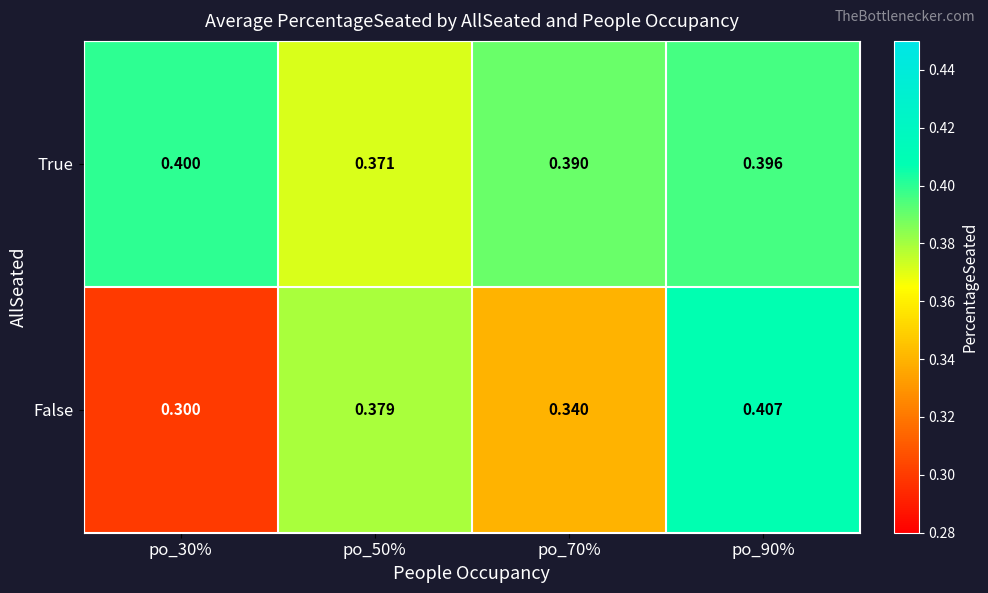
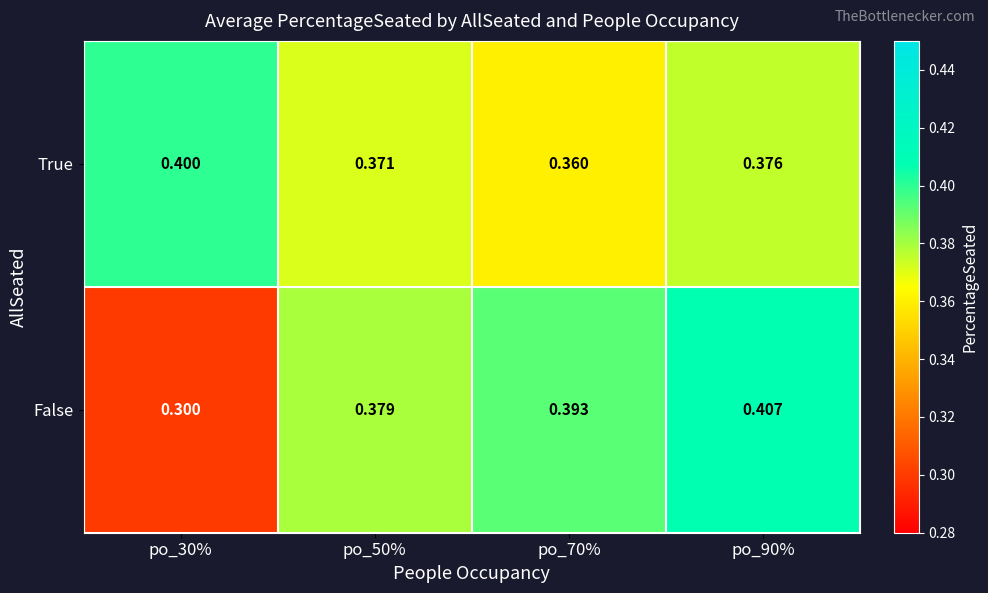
  {
    "True": {
      "po_30%": 0.400,
      "po_50%": 0.371,
-     "po_70%": 0.390,
-     "po_90%": 0.396
+     "po_70%": 0.360,
+     "po_90%": 0.376
    },
    "False": {
      "po_30%": 0.300,
      "po_50%": 0.379,
-     "po_70%": 0.340,
+     "po_70%": 0.393,
      "po_90%": 0.407
    }
  }
